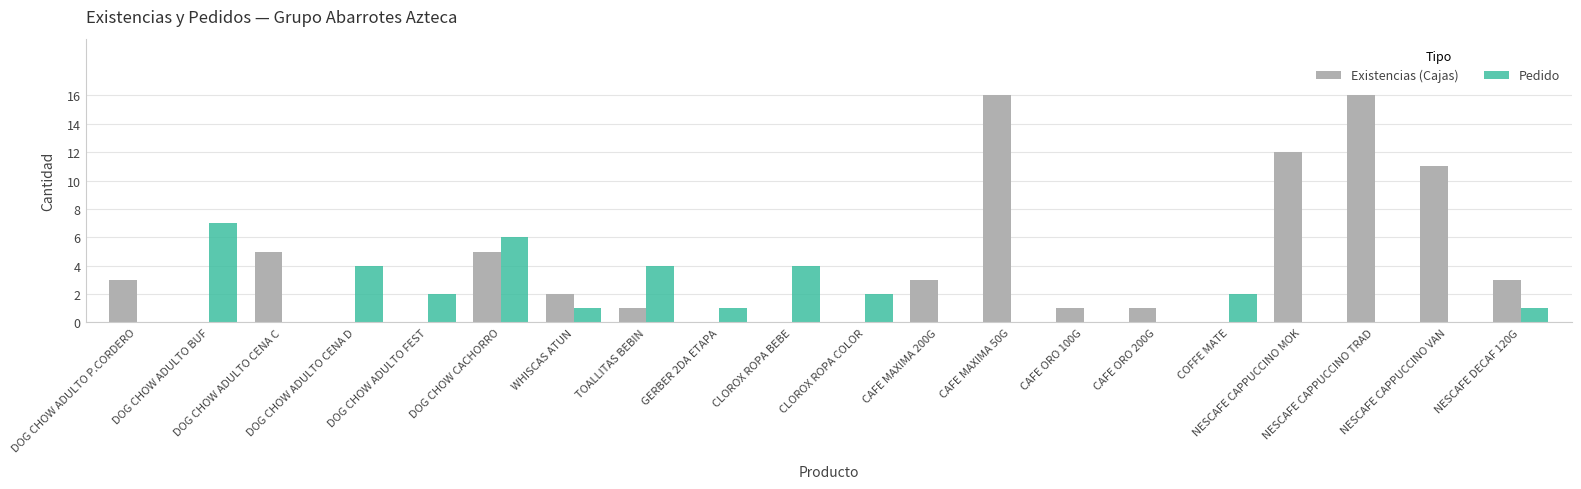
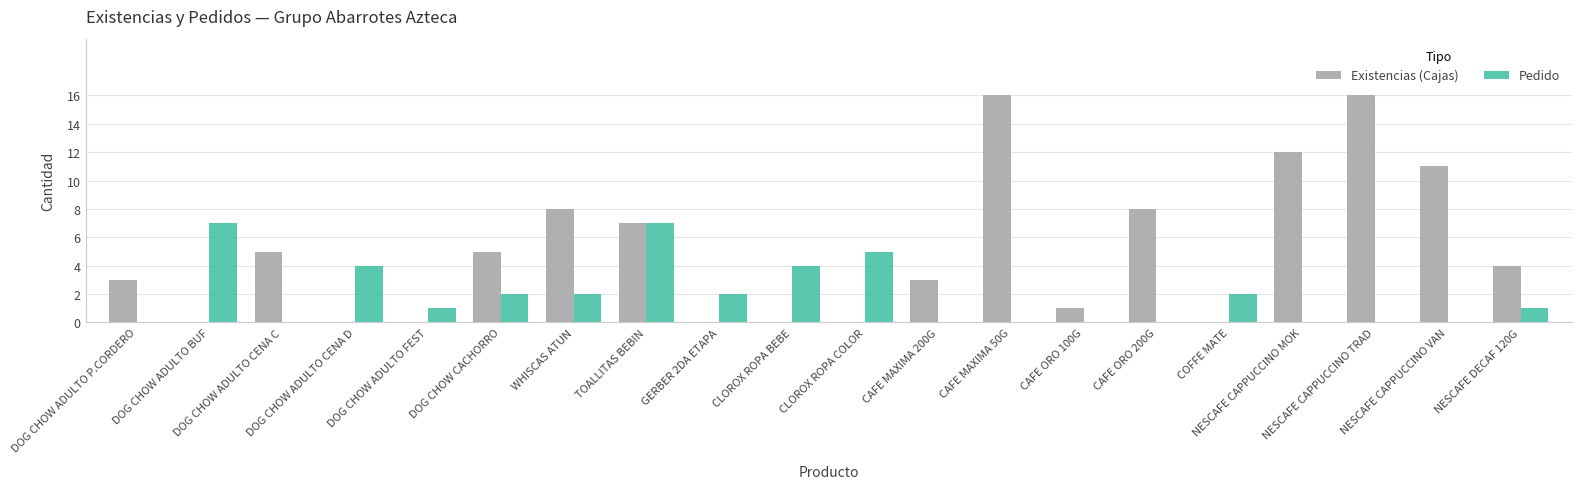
  {
    "Existencias (Cajas)": {
      "DOG CHOW ADULTO P.CORDERO": 3,
      "DOG CHOW ADULTO BUF": 0,
      "DOG CHOW ADULTO CENA C": 5,
      "DOG CHOW ADULTO CENA D": 0,
      "DOG CHOW ADULTO FEST": 0,
      "DOG CHOW CACHORRO": 5,
-     "WHISCAS ATUN": 2,
-     "TOALLITAS BEBIN": 1,
+     "WHISCAS ATUN": 8,
+     "TOALLITAS BEBIN": 7,
      "GERBER 2DA ETAPA": 0,
      "CLOROX ROPA BEBE": 0,
      "CLOROX ROPA COLOR": 0,
      "CAFE MAXIMA 200G": 3,
      "CAFE MAXIMA 50G": 16,
      "CAFE ORO 100G": 1,
-     "CAFE ORO 200G": 1,
+     "CAFE ORO 200G": 8,
      "COFFE MATE": 0,
      "NESCAFE CAPPUCCINO MOK": 12,
      "NESCAFE CAPPUCCINO TRAD": 16,
      "NESCAFE CAPPUCCINO VAN": 11,
-     "NESCAFE DECAF 120G": 3
+     "NESCAFE DECAF 120G": 4
    },
    "Pedido": {
      "DOG CHOW ADULTO P.CORDERO": 0,
      "DOG CHOW ADULTO BUF": 7,
      "DOG CHOW ADULTO CENA C": 0,
      "DOG CHOW ADULTO CENA D": 4,
-     "DOG CHOW ADULTO FEST": 2,
-     "DOG CHOW CACHORRO": 6,
-     "WHISCAS ATUN": 1,
-     "TOALLITAS BEBIN": 4,
-     "GERBER 2DA ETAPA": 1,
+     "DOG CHOW ADULTO FEST": 1,
+     "DOG CHOW CACHORRO": 2,
+     "WHISCAS ATUN": 2,
+     "TOALLITAS BEBIN": 7,
+     "GERBER 2DA ETAPA": 2,
      "CLOROX ROPA BEBE": 4,
-     "CLOROX ROPA COLOR": 2,
+     "CLOROX ROPA COLOR": 5,
      "CAFE MAXIMA 200G": 0,
      "CAFE MAXIMA 50G": 0,
      "CAFE ORO 100G": 0,
      "CAFE ORO 200G": 0,
      "COFFE MATE": 2,
      "NESCAFE CAPPUCCINO MOK": 0,
      "NESCAFE CAPPUCCINO TRAD": 0,
      "NESCAFE CAPPUCCINO VAN": 0,
      "NESCAFE DECAF 120G": 1
    }
  }
